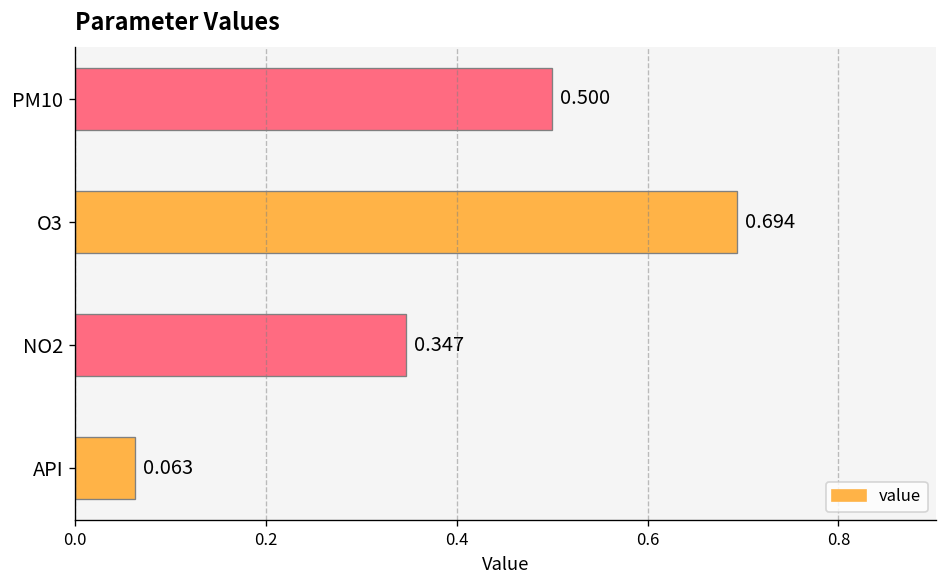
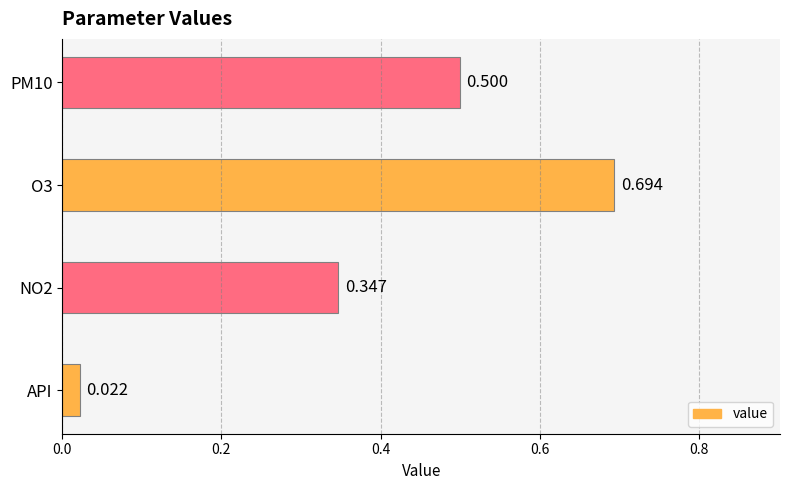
  {
    "PM10": 0.500,
    "O3": 0.694,
    "NO2": 0.347,
-   "API": 0.063
+   "API": 0.022
  }
